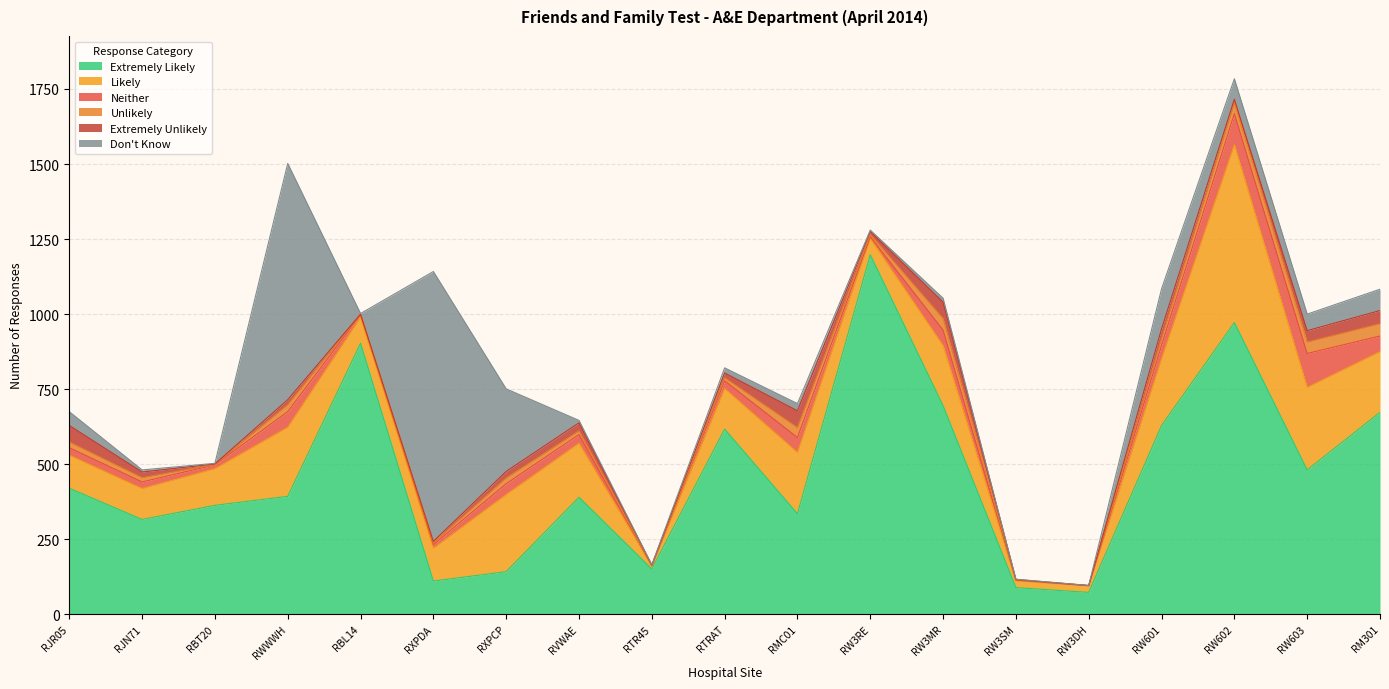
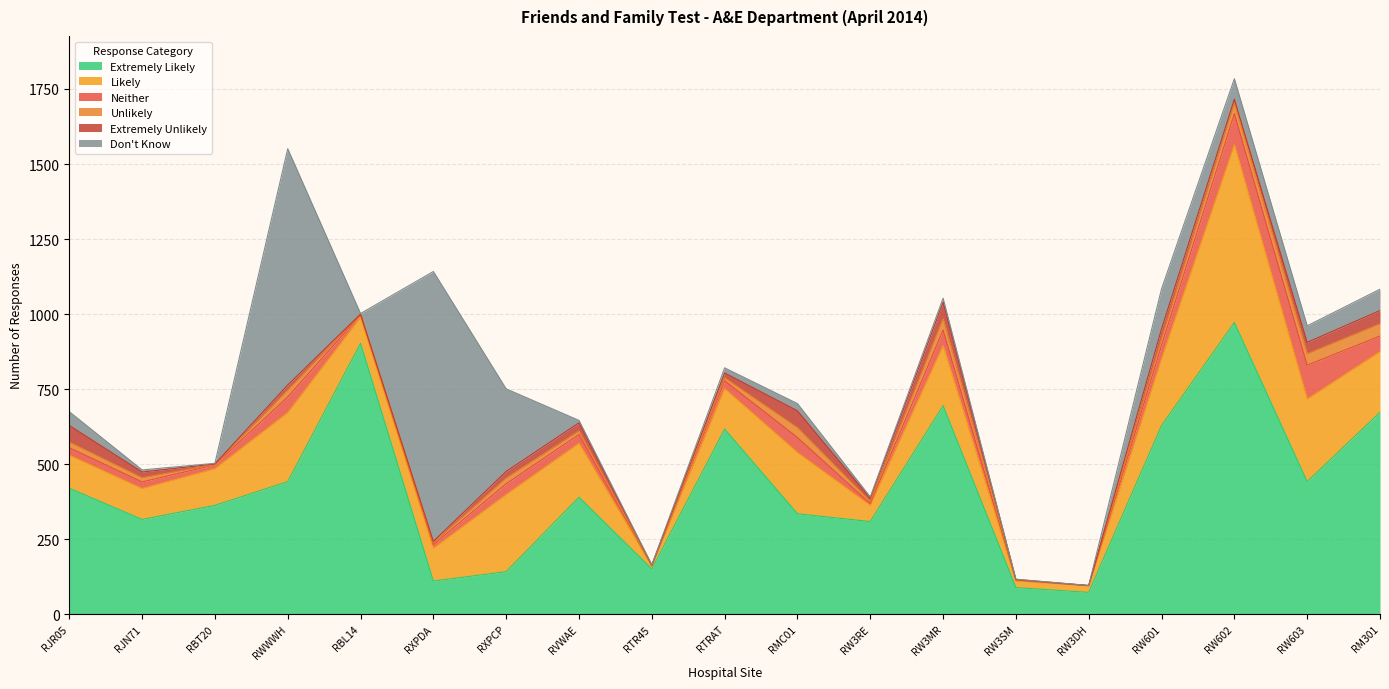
  {
    "Extremely Likely": {
      "RJR05": 420,
      "RJN71": 320,
      "RBT20": 360,
-     "RWWWH": 390,
+     "RWWWH": 440,
      "RBL14": 900,
      "RXPDA": 110,
      "RXPCP": 140,
      "RVWAE": 390,
      "RTR45": 150,
      "RTRAT": 620,
      "RMC01": 340,
-     "RW3RE": 1200,
+     "RW3RE": 310,
      "RW3MR": 700,
      "RW3SM": 90,
      "RW3DH": 70,
      "RW601": 630,
      "RW602": 970,
-     "RW603": 480,
+     "RW603": 440,
      "RM301": 670
    },
    "Don't Know": {
      "RJR05": 50,
      "RWWWH": 790,
      "RXPDA": 900,
      "RXPCP": 280,
      "RTRAT": 20,
      "RMC01": 20,
      "RW3MR": 10,
      "RW601": 130,
      "RW602": 70,
      "RW603": 60,
      "RM301": 70
    }
  }
